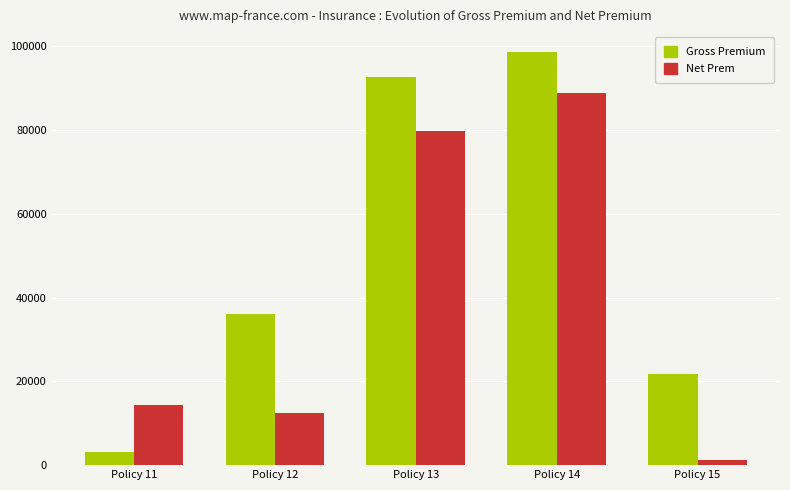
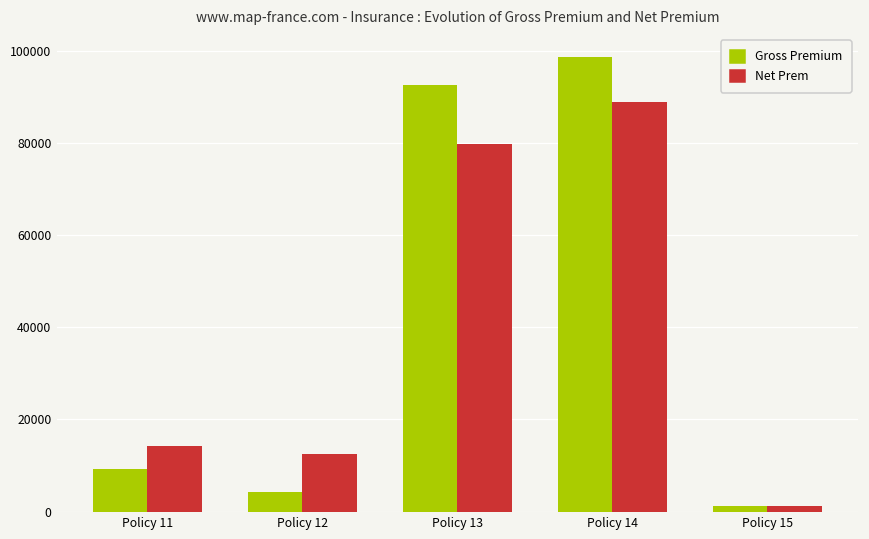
  {
    "Gross Premium": {
-     "Policy 11": 3000,
-     "Policy 12": 36000,
+     "Policy 11": 9000,
+     "Policy 12": 4000,
      "Policy 13": 93000,
      "Policy 14": 99000,
-     "Policy 15": 22000
+     "Policy 15": 1000
    },
    "Net Prem": {
      "Policy 11": 14000,
      "Policy 12": 13000,
      "Policy 13": 80000,
      "Policy 14": 89000,
      "Policy 15": 1000
    }
  }
